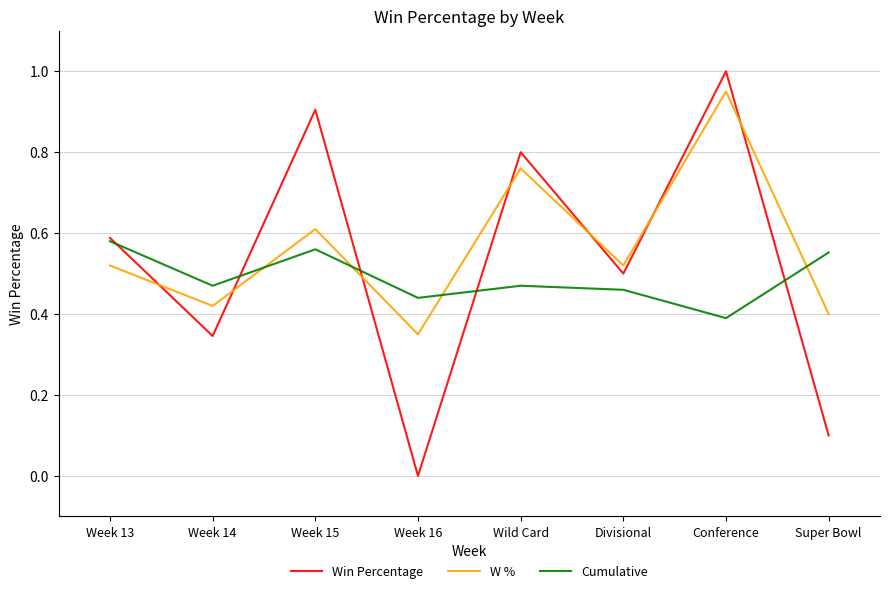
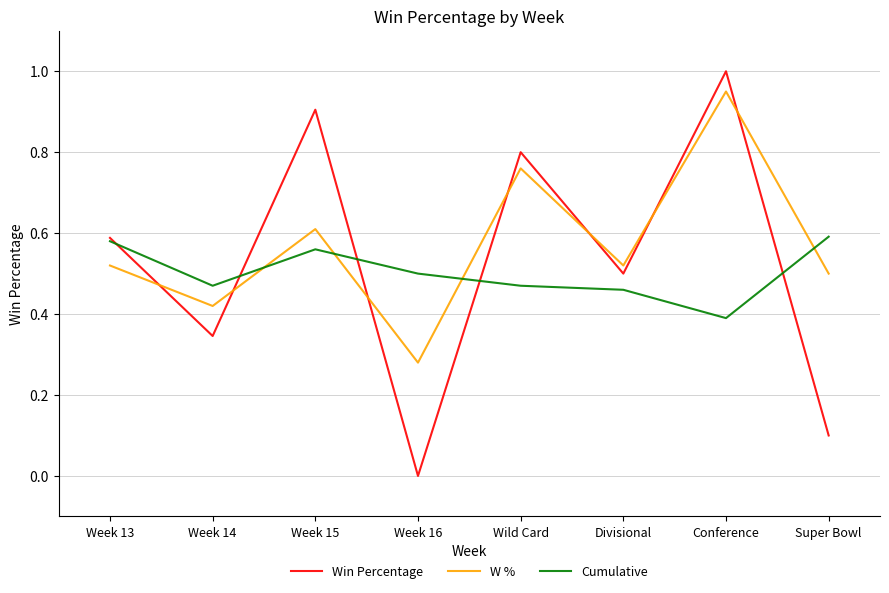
  {
    "Win Percentage": {
      "Week 13": 0.59,
      "Week 14": 0.35,
      "Week 15": 0.91,
      "Week 16": 0.00,
      "Wild Card": 0.80,
      "Divisional": 0.50,
      "Conference": 1.00,
      "Super Bowl": 0.10
    },
    "W %": {
      "Week 13": 0.52,
      "Week 14": 0.42,
      "Week 15": 0.61,
-     "Week 16": 0.35,
+     "Week 16": 0.28,
      "Wild Card": 0.76,
      "Divisional": 0.52,
      "Conference": 0.95,
-     "Super Bowl": 0.4
+     "Super Bowl": 0.5
    },
    "Cumulative": {
      "Week 13": 0.58,
      "Week 14": 0.47,
      "Week 15": 0.56,
-     "Week 16": 0.44,
+     "Week 16": 0.50,
      "Wild Card": 0.47,
      "Divisional": 0.46,
      "Conference": 0.39,
-     "Super Bowl": 0.55
+     "Super Bowl": 0.59
    }
  }
